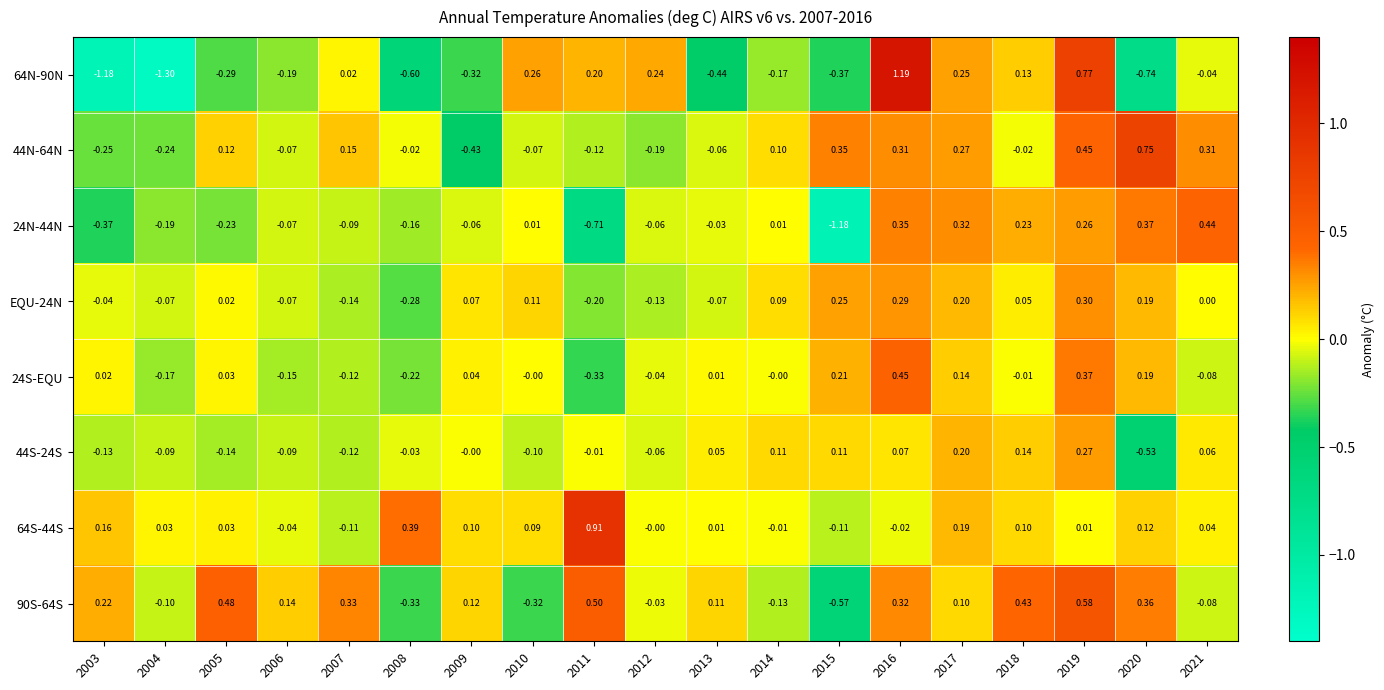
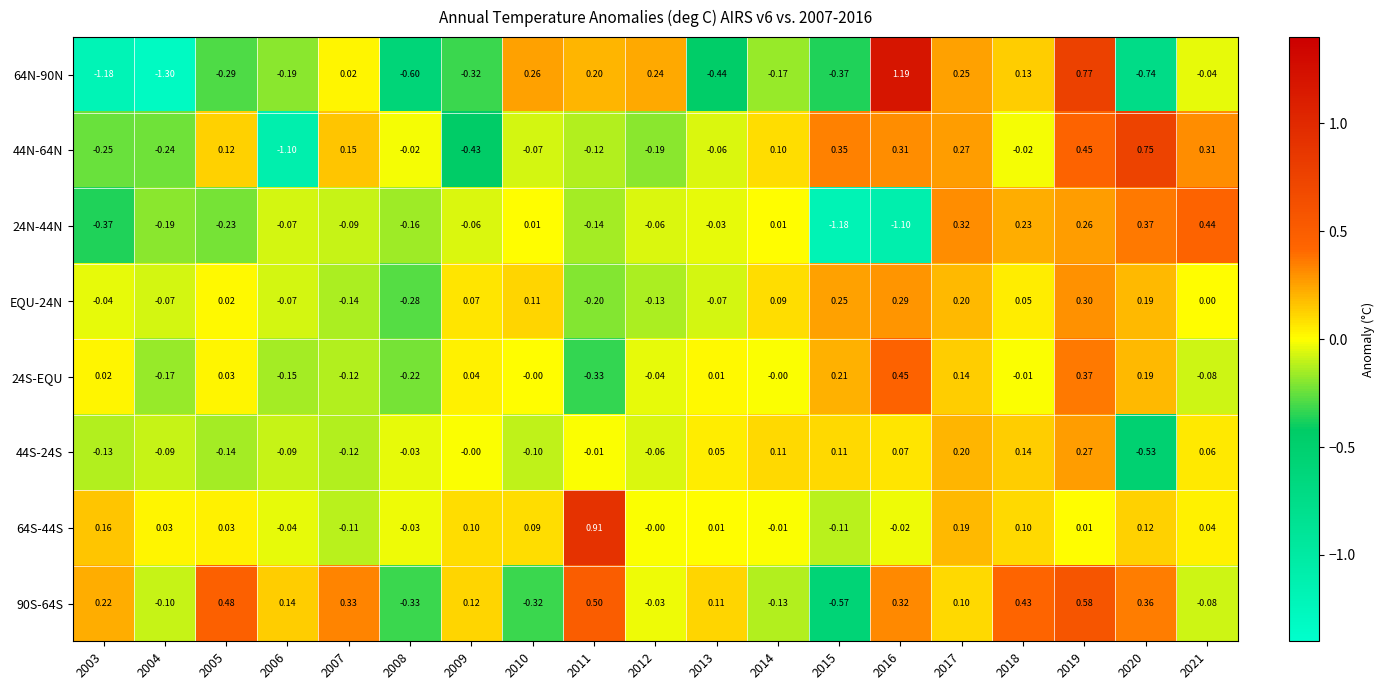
  {
    "64N-90N": {
      "2003": -1.18,
      "2004": -1.30,
      "2005": -0.29,
      "2006": -0.19,
      "2007": 0.02,
      "2008": -0.60,
      "2009": -0.32,
      "2010": 0.26,
      "2011": 0.20,
      "2012": 0.24,
      "2013": -0.44,
      "2014": -0.17,
      "2015": -0.37,
      "2016": 1.19,
      "2017": 0.25,
      "2018": 0.13,
      "2019": 0.77,
      "2020": -0.74,
      "2021": -0.04
    },
    "44N-64N": {
      "2003": -0.25,
      "2004": -0.24,
      "2005": 0.12,
-     "2006": -0.07,
+     "2006": -1.10,
      "2007": 0.15,
      "2008": -0.02,
      "2009": -0.43,
      "2010": -0.07,
      "2011": -0.12,
      "2012": -0.19,
      "2013": -0.06,
      "2014": 0.10,
      "2015": 0.35,
      "2016": 0.31,
      "2017": 0.27,
      "2018": -0.02,
      "2019": 0.45,
      "2020": 0.75,
      "2021": 0.31
    },
    "24N-44N": {
      "2003": -0.37,
      "2004": -0.19,
      "2005": -0.23,
      "2006": -0.07,
      "2007": -0.09,
      "2008": -0.16,
      "2009": -0.06,
      "2010": 0.01,
-     "2011": -0.71,
+     "2011": -0.14,
      "2012": -0.06,
      "2013": -0.03,
      "2014": 0.01,
      "2015": -1.18,
-     "2016": 0.35,
+     "2016": -1.10,
      "2017": 0.32,
      "2018": 0.23,
      "2019": 0.26,
      "2020": 0.37,
      "2021": 0.44
    },
    "EQU-24N": {
      "2003": -0.04,
      "2004": -0.07,
      "2005": 0.02,
      "2006": -0.07,
      "2007": -0.14,
      "2008": -0.28,
      "2009": 0.07,
      "2010": 0.11,
      "2011": -0.20,
      "2012": -0.13,
      "2013": -0.07,
      "2014": 0.09,
      "2015": 0.25,
      "2016": 0.29,
      "2017": 0.20,
      "2018": 0.05,
      "2019": 0.30,
      "2020": 0.19,
      "2021": 0.00
    },
    "24S-EQU": {
      "2003": 0.02,
      "2004": -0.17,
      "2005": 0.03,
      "2006": -0.15,
      "2007": -0.12,
      "2008": -0.22,
      "2009": 0.04,
      "2010": -0.00,
      "2011": -0.33,
      "2012": -0.04,
      "2013": 0.01,
      "2014": -0.00,
      "2015": 0.21,
      "2016": 0.45,
      "2017": 0.14,
      "2018": -0.01,
      "2019": 0.37,
      "2020": 0.19,
      "2021": -0.08
    },
    "44S-24S": {
      "2003": -0.13,
      "2004": -0.09,
      "2005": -0.14,
      "2006": -0.09,
      "2007": -0.12,
      "2008": -0.03,
      "2009": -0.00,
      "2010": -0.10,
      "2011": -0.01,
      "2012": -0.06,
      "2013": 0.05,
      "2014": 0.11,
      "2015": 0.11,
      "2016": 0.07,
      "2017": 0.20,
      "2018": 0.14,
      "2019": 0.27,
      "2020": -0.53,
      "2021": 0.06
    },
    "64S-44S": {
      "2003": 0.16,
      "2004": 0.03,
      "2005": 0.03,
      "2006": -0.04,
      "2007": -0.11,
-     "2008": 0.39,
+     "2008": -0.03,
      "2009": 0.10,
      "2010": 0.09,
      "2011": 0.91,
      "2012": -0.00,
      "2013": 0.01,
      "2014": -0.01,
      "2015": -0.11,
      "2016": -0.02,
      "2017": 0.19,
      "2018": 0.10,
      "2019": 0.01,
      "2020": 0.12,
      "2021": 0.04
    },
    "90S-64S": {
      "2003": 0.22,
      "2004": -0.10,
      "2005": 0.48,
      "2006": 0.14,
      "2007": 0.33,
      "2008": -0.33,
      "2009": 0.12,
      "2010": -0.32,
      "2011": 0.50,
      "2012": -0.03,
      "2013": 0.11,
      "2014": -0.13,
      "2015": -0.57,
      "2016": 0.32,
      "2017": 0.10,
      "2018": 0.43,
      "2019": 0.58,
      "2020": 0.36,
      "2021": -0.08
    }
  }
